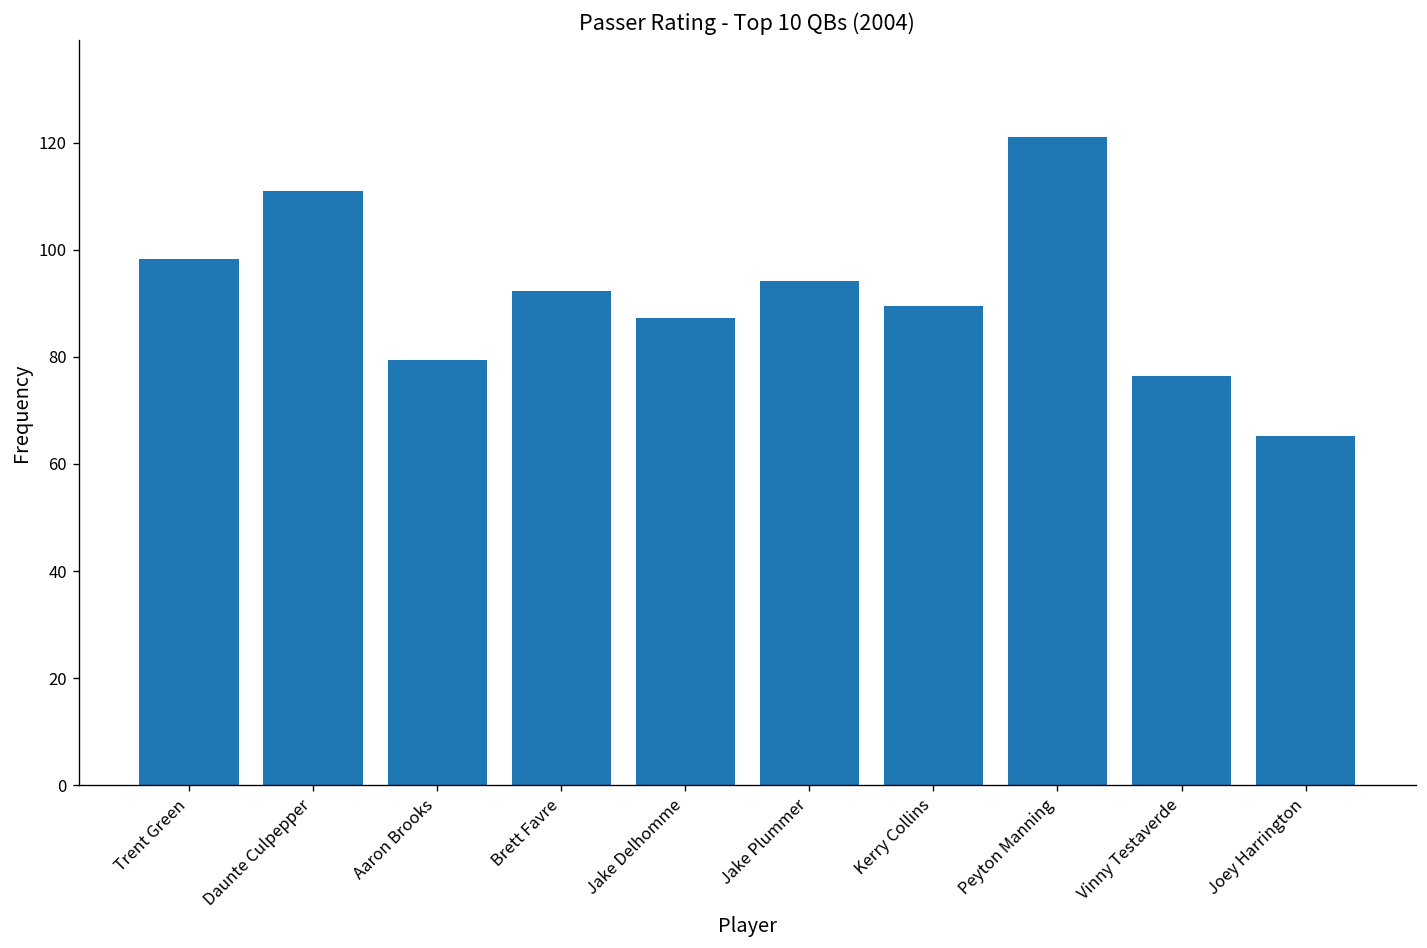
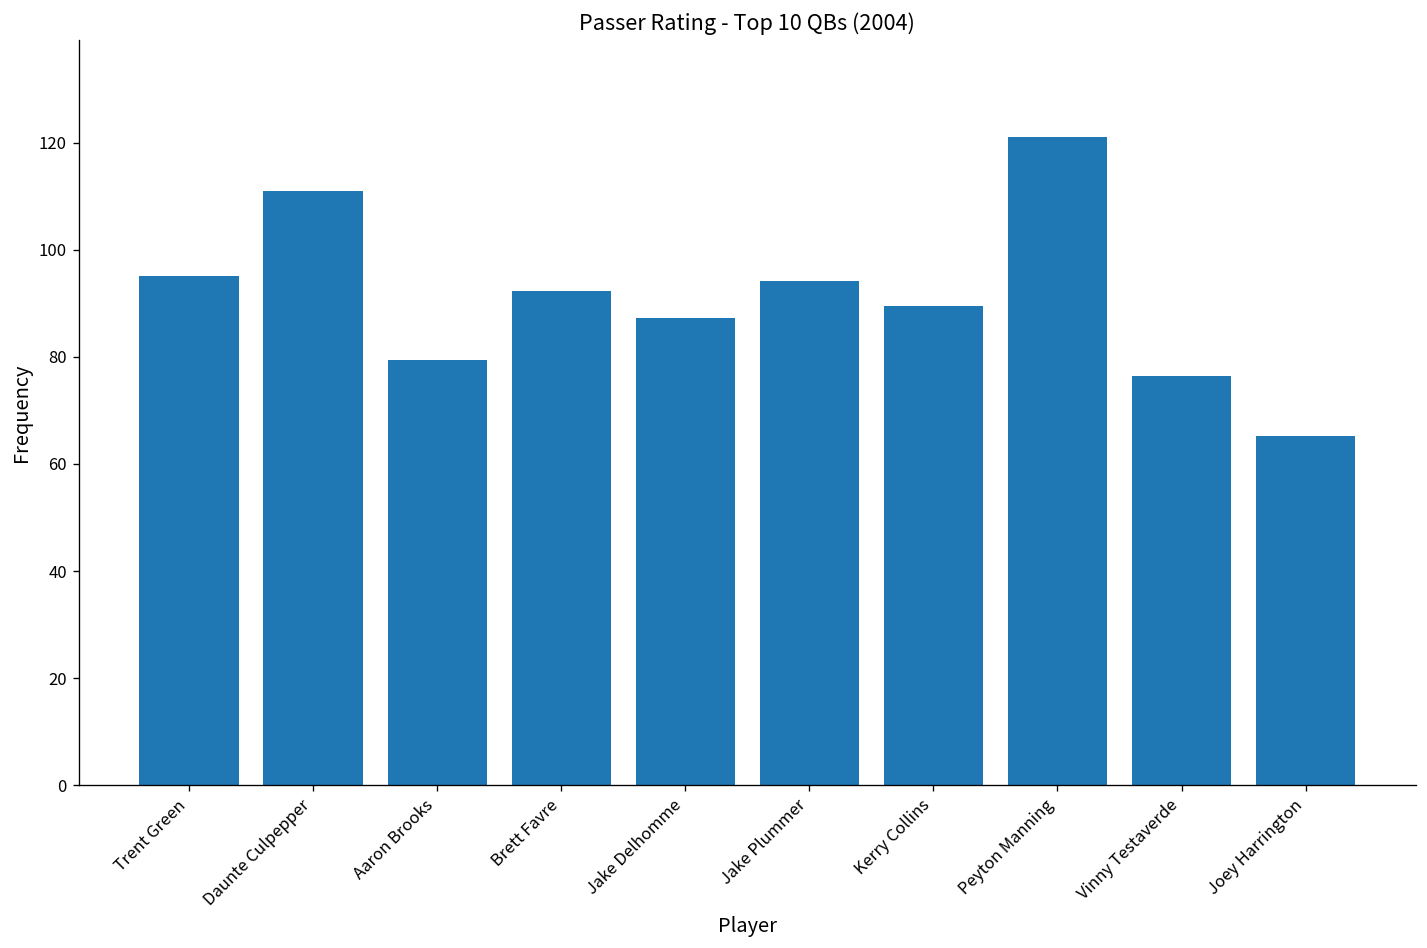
  {
-   "Trent Green": 98,
+   "Trent Green": 95,
    "Daunte Culpepper": 111,
    "Aaron Brooks": 80,
    "Brett Favre": 92,
    "Jake Delhomme": 87,
    "Jake Plummer": 94,
    "Kerry Collins": 90,
    "Peyton Manning": 121,
    "Vinny Testaverde": 76,
    "Joey Harrington": 65
  }
